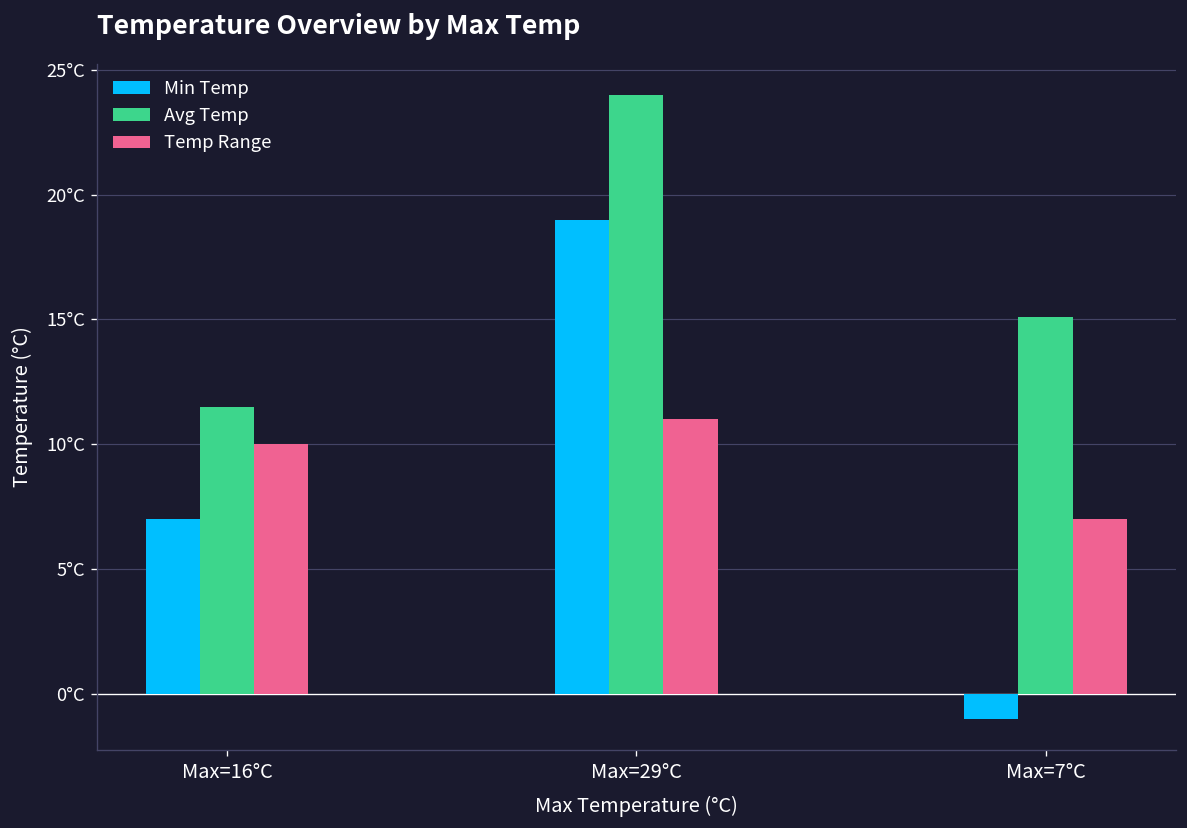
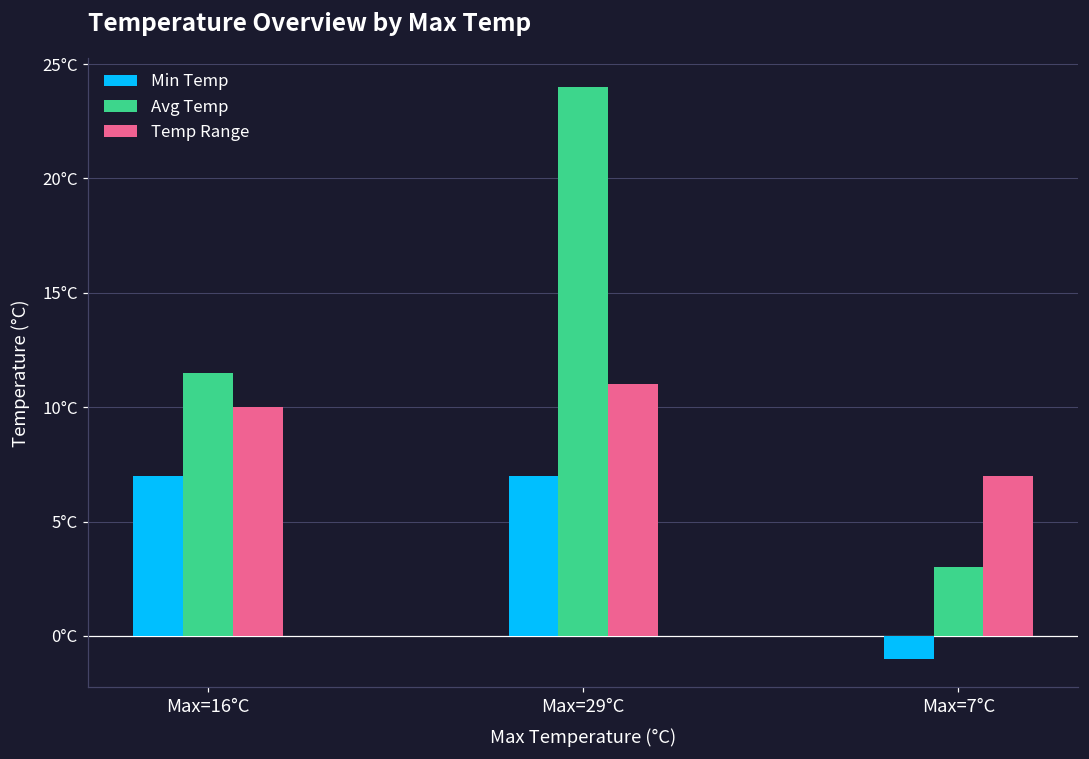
  {
    "Min Temp": {
      "Max=16°C": "7°C",
-     "Max=29°C": "19°C",
+     "Max=29°C": "7°C",
      "Max=7°C": "-1°C"
    },
    "Avg Temp": {
      "Max=16°C": "11.5°C",
      "Max=29°C": "24.0°C",
-     "Max=7°C": "15.1°C"
+     "Max=7°C": "3.0°C"
    },
    "Temp Range": {
      "Max=16°C": "10.0°C",
      "Max=29°C": "11.0°C",
      "Max=7°C": "7.0°C"
    }
  }
